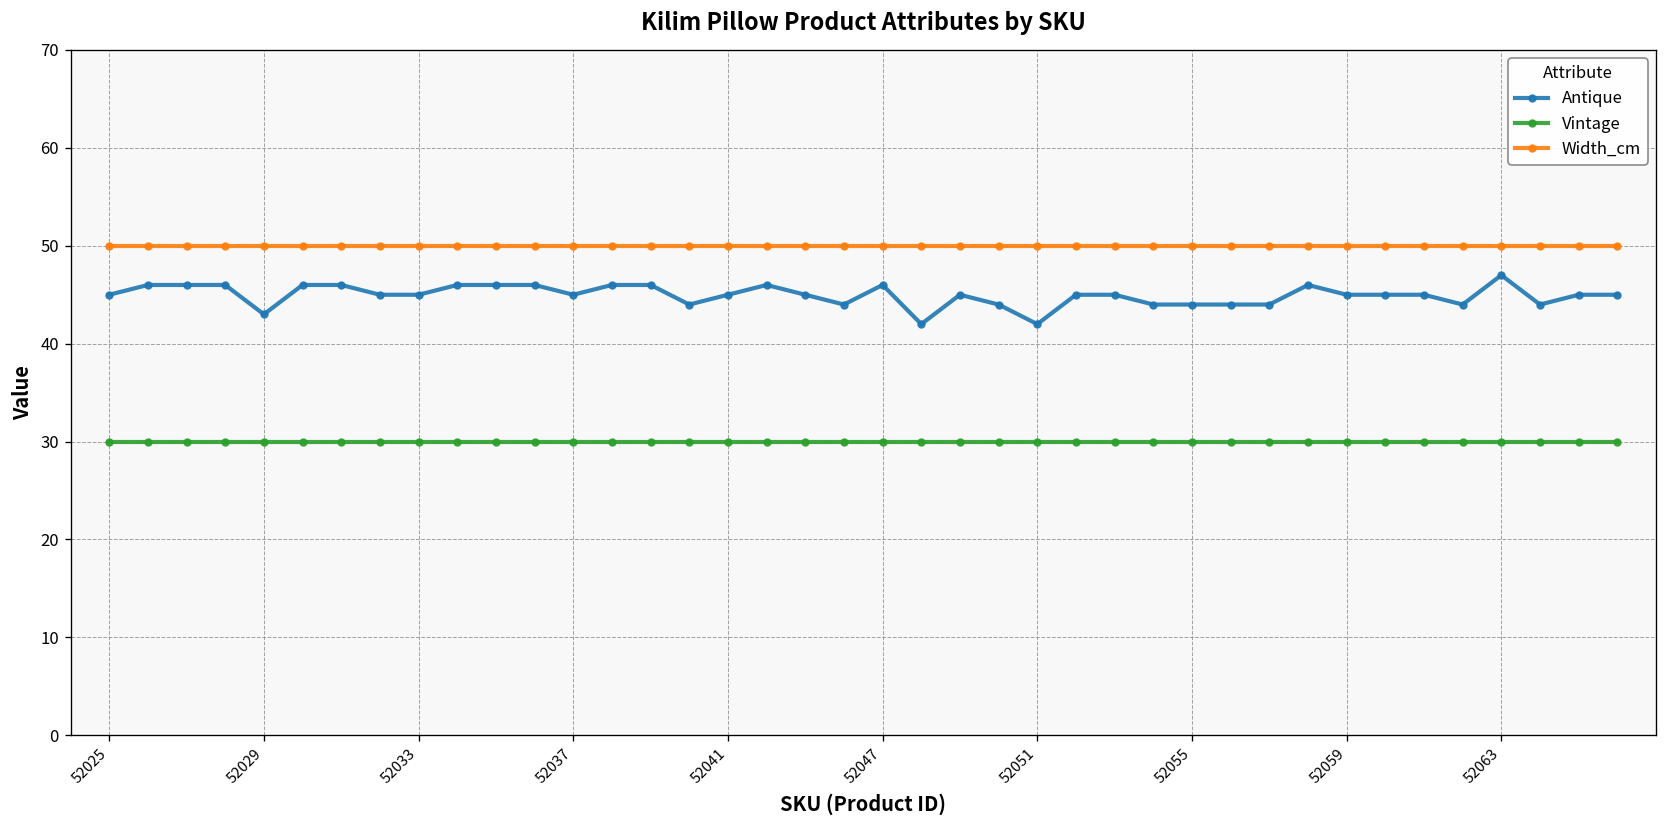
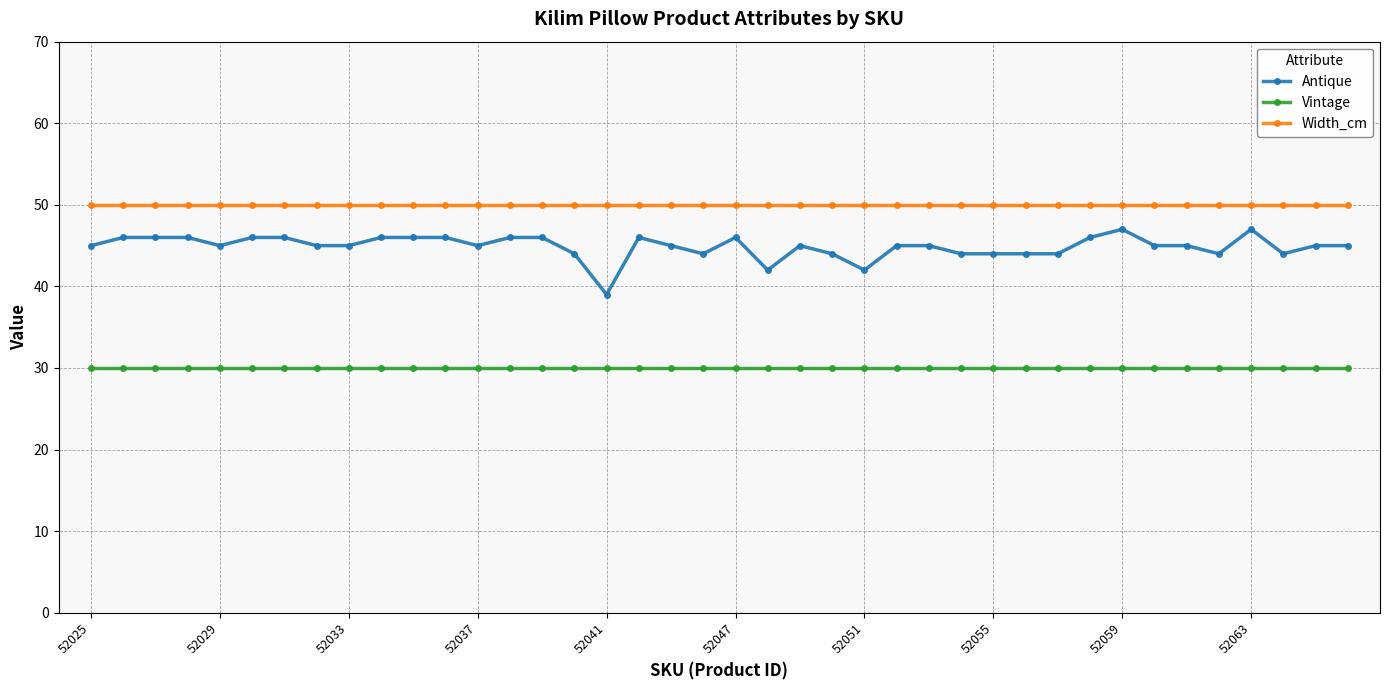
  {
    "Antique": {
      "52025": 45,
-     "52029": 43,
+     "52029": 45,
      "52033": 45,
      "52037": 45,
-     "52041": 45,
+     "52041": 39,
      "52047": 46,
      "52051": 42,
      "52055": 44,
-     "52059": 45,
+     "52059": 47,
      "52063": 47
    },
    "Vintage": {
      "52025": 30,
      "52029": 30,
      "52033": 30,
      "52037": 30,
      "52041": 30,
      "52047": 30,
      "52051": 30,
      "52055": 30,
      "52059": 30,
      "52063": 30
    },
    "Width_cm": {
      "52025": 50,
      "52029": 50,
      "52033": 50,
      "52037": 50,
      "52041": 50,
      "52047": 50,
      "52051": 50,
      "52055": 50,
      "52059": 50,
      "52063": 50
    }
  }
